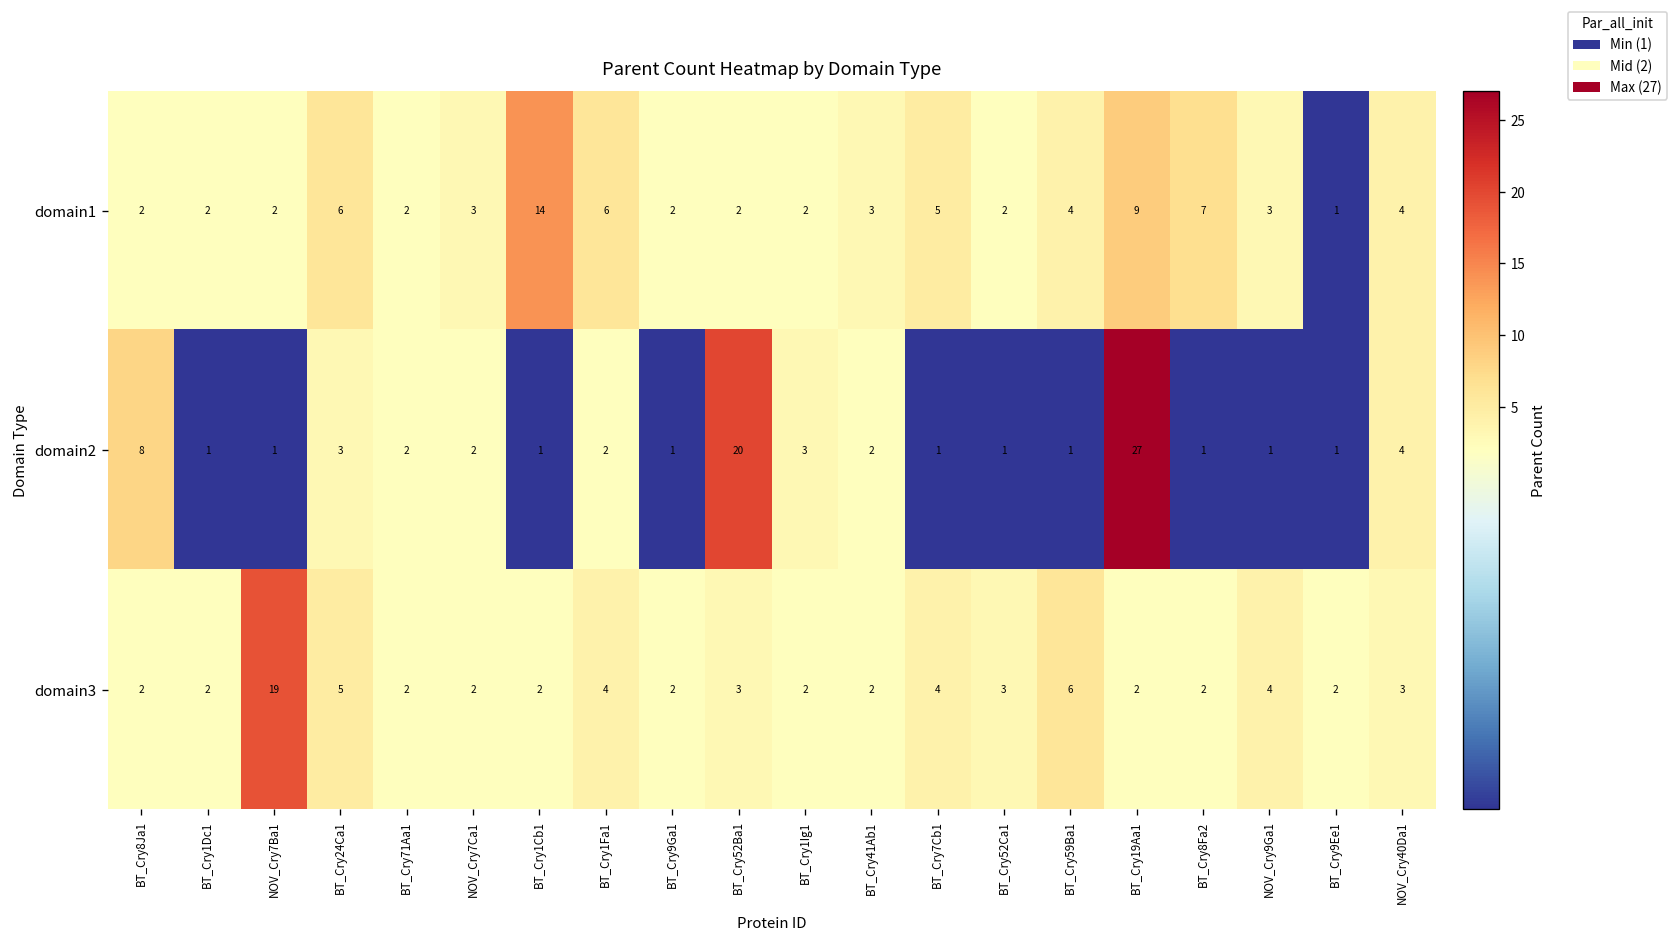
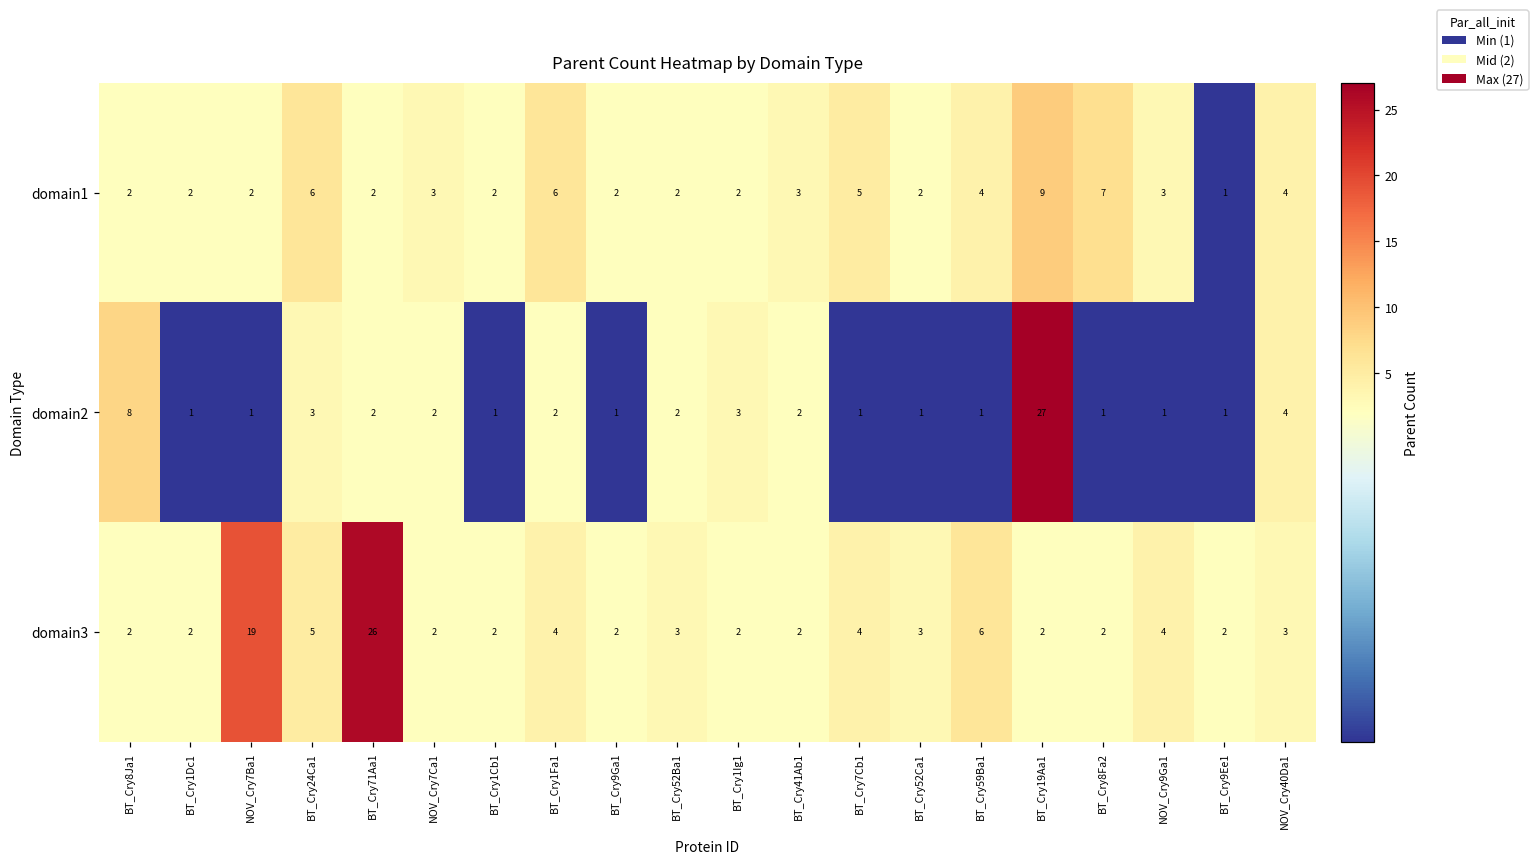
  {
    "domain1": {
      "BT_Cry8Ja1": 2,
      "BT_Cry1Dc1": 2,
      "NOV_Cry7Ba1": 2,
      "BT_Cry24Ca1": 6,
      "BT_Cry71Aa1": 2,
      "NOV_Cry7Ca1": 3,
-     "BT_Cry1Cb1": 14,
+     "BT_Cry1Cb1": 2,
      "BT_Cry1Fa1": 6,
      "BT_Cry9Ga1": 2,
      "BT_Cry52Ba1": 2,
      "BT_Cry1Ig1": 2,
      "BT_Cry41Ab1": 3,
      "BT_Cry7Cb1": 5,
      "BT_Cry52Ca1": 2,
      "BT_Cry59Ba1": 4,
      "BT_Cry19Aa1": 9,
      "BT_Cry8Fa2": 7,
      "NOV_Cry9Ga1": 3,
      "BT_Cry9Ee1": 1,
      "NOV_Cry40Da1": 4
    },
    "domain2": {
      "BT_Cry8Ja1": 8,
      "BT_Cry1Dc1": 1,
      "NOV_Cry7Ba1": 1,
      "BT_Cry24Ca1": 3,
      "BT_Cry71Aa1": 2,
      "NOV_Cry7Ca1": 2,
      "BT_Cry1Cb1": 1,
      "BT_Cry1Fa1": 2,
      "BT_Cry9Ga1": 1,
-     "BT_Cry52Ba1": 20,
+     "BT_Cry52Ba1": 2,
      "BT_Cry1Ig1": 3,
      "BT_Cry41Ab1": 2,
      "BT_Cry7Cb1": 1,
      "BT_Cry52Ca1": 1,
      "BT_Cry59Ba1": 1,
      "BT_Cry19Aa1": 27,
      "BT_Cry8Fa2": 1,
      "NOV_Cry9Ga1": 1,
      "BT_Cry9Ee1": 1,
      "NOV_Cry40Da1": 4
    },
    "domain3": {
      "BT_Cry8Ja1": 2,
      "BT_Cry1Dc1": 2,
      "NOV_Cry7Ba1": 19,
      "BT_Cry24Ca1": 5,
-     "BT_Cry71Aa1": 2,
+     "BT_Cry71Aa1": 26,
      "NOV_Cry7Ca1": 2,
      "BT_Cry1Cb1": 2,
      "BT_Cry1Fa1": 4,
      "BT_Cry9Ga1": 2,
      "BT_Cry52Ba1": 3,
      "BT_Cry1Ig1": 2,
      "BT_Cry41Ab1": 2,
      "BT_Cry7Cb1": 4,
      "BT_Cry52Ca1": 3,
      "BT_Cry59Ba1": 6,
      "BT_Cry19Aa1": 2,
      "BT_Cry8Fa2": 2,
      "NOV_Cry9Ga1": 4,
      "BT_Cry9Ee1": 2,
      "NOV_Cry40Da1": 3
    }
  }
